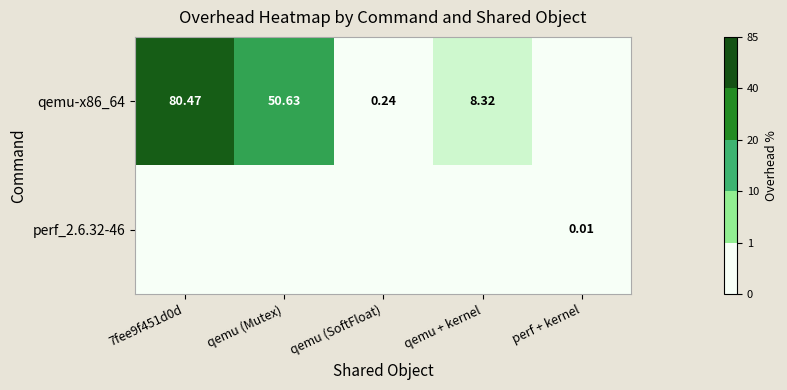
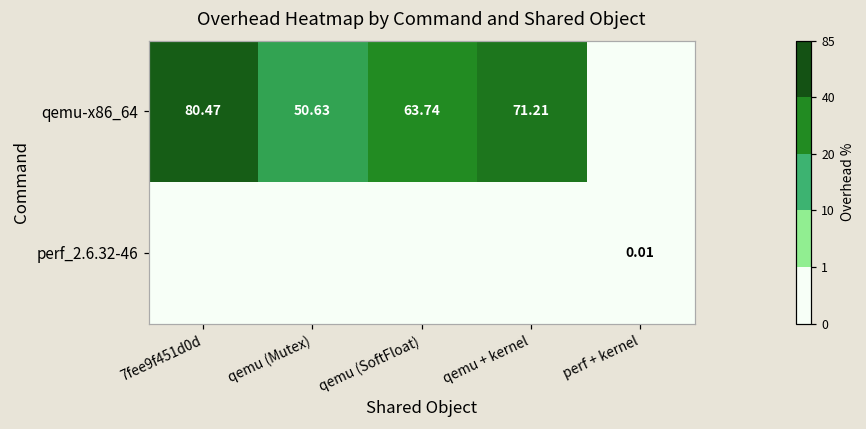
  {
    "qemu-x86_64": {
      "7fee9f451d0d": 80.47,
      "qemu (Mutex)": 50.63,
-     "qemu (SoftFloat)": 0.24,
-     "qemu + kernel": 8.32
+     "qemu (SoftFloat)": 63.74,
+     "qemu + kernel": 71.21
    },
    "perf_2.6.32-46": {
      "perf + kernel": 0.01
    }
  }
